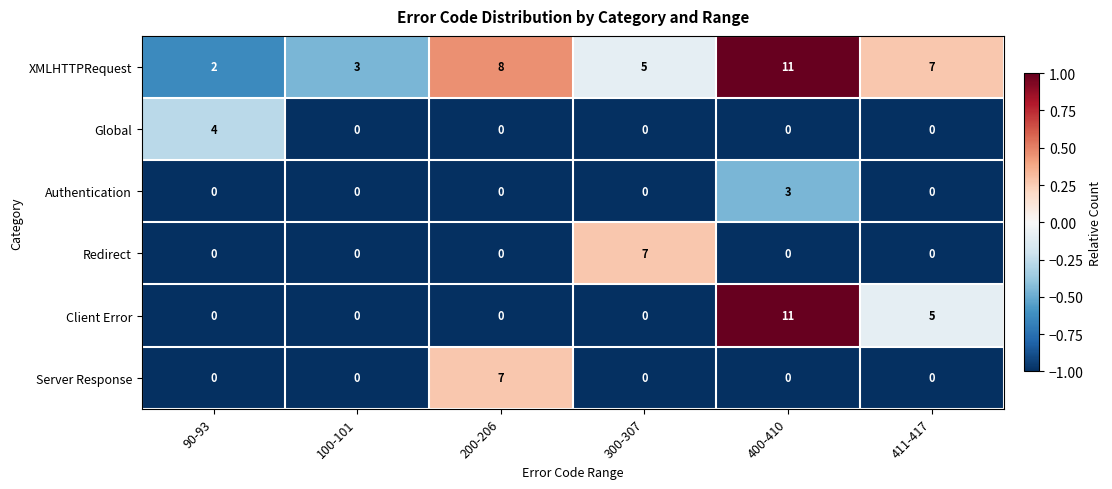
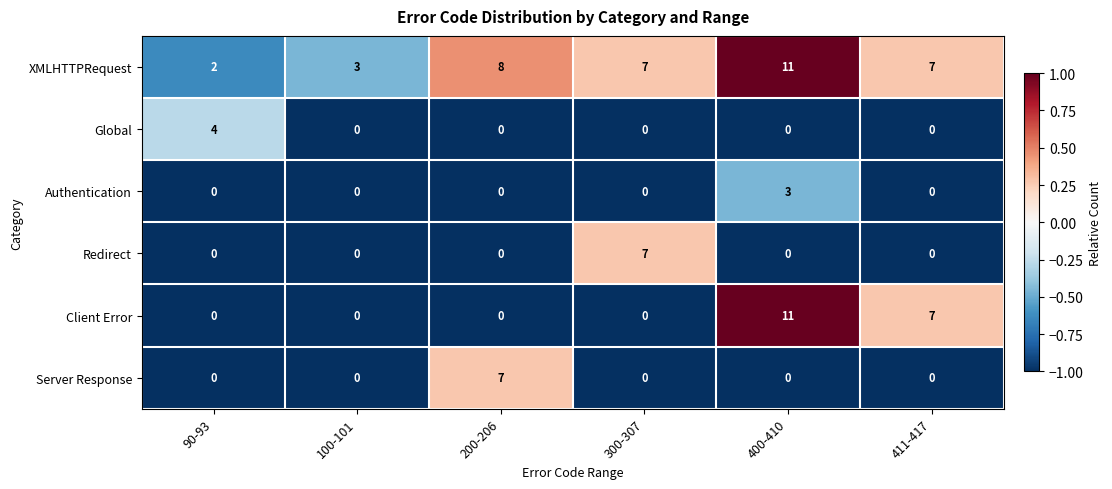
  {
    "XMLHTTPRequest": {
      "90-93": 2,
      "100-101": 3,
      "200-206": 8,
-     "300-307": 5,
+     "300-307": 7,
      "400-410": 11,
      "411-417": 7
    },
    "Global": {
      "90-93": 4,
      "100-101": 0,
      "200-206": 0,
      "300-307": 0,
      "400-410": 0,
      "411-417": 0
    },
    "Authentication": {
      "90-93": 0,
      "100-101": 0,
      "200-206": 0,
      "300-307": 0,
      "400-410": 3,
      "411-417": 0
    },
    "Redirect": {
      "90-93": 0,
      "100-101": 0,
      "200-206": 0,
      "300-307": 7,
      "400-410": 0,
      "411-417": 0
    },
    "Client Error": {
      "90-93": 0,
      "100-101": 0,
      "200-206": 0,
      "300-307": 0,
      "400-410": 11,
-     "411-417": 5
+     "411-417": 7
    },
    "Server Response": {
      "90-93": 0,
      "100-101": 0,
      "200-206": 7,
      "300-307": 0,
      "400-410": 0,
      "411-417": 0
    }
  }
